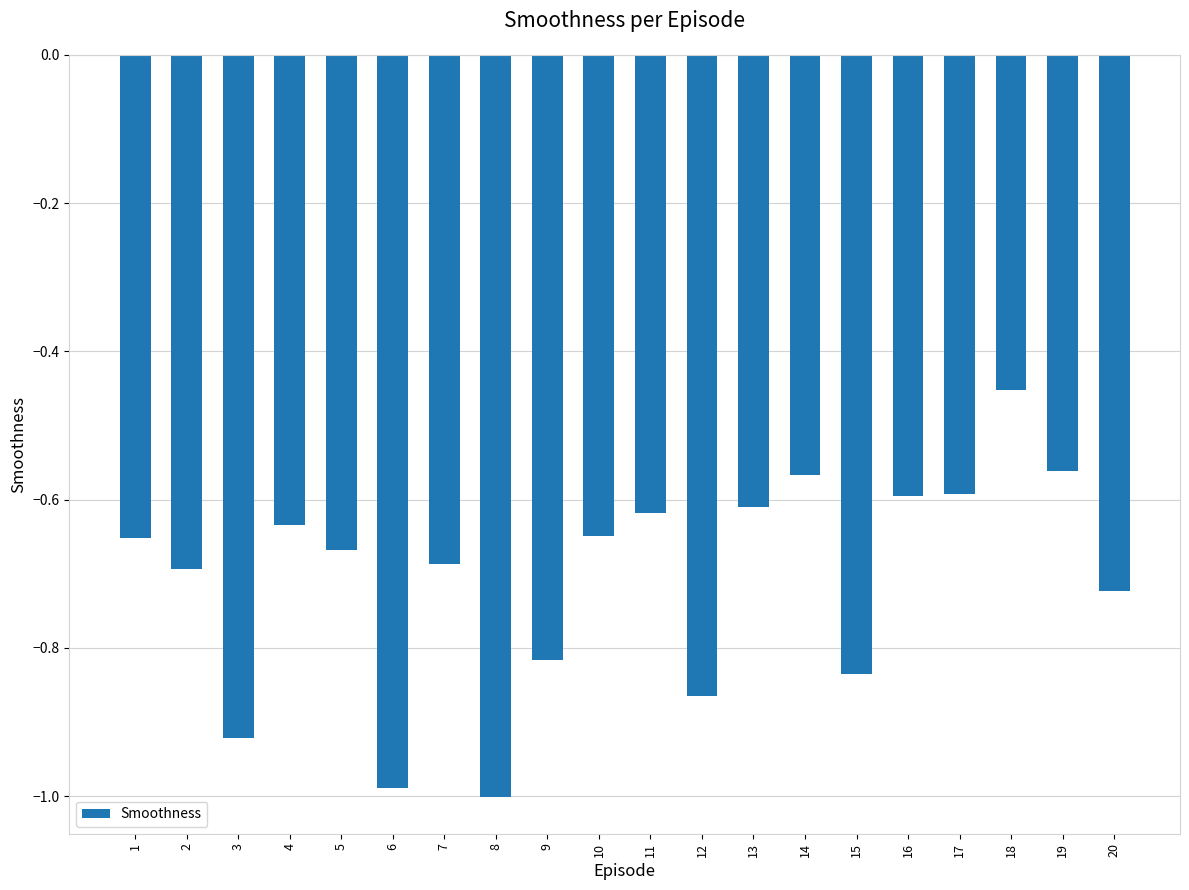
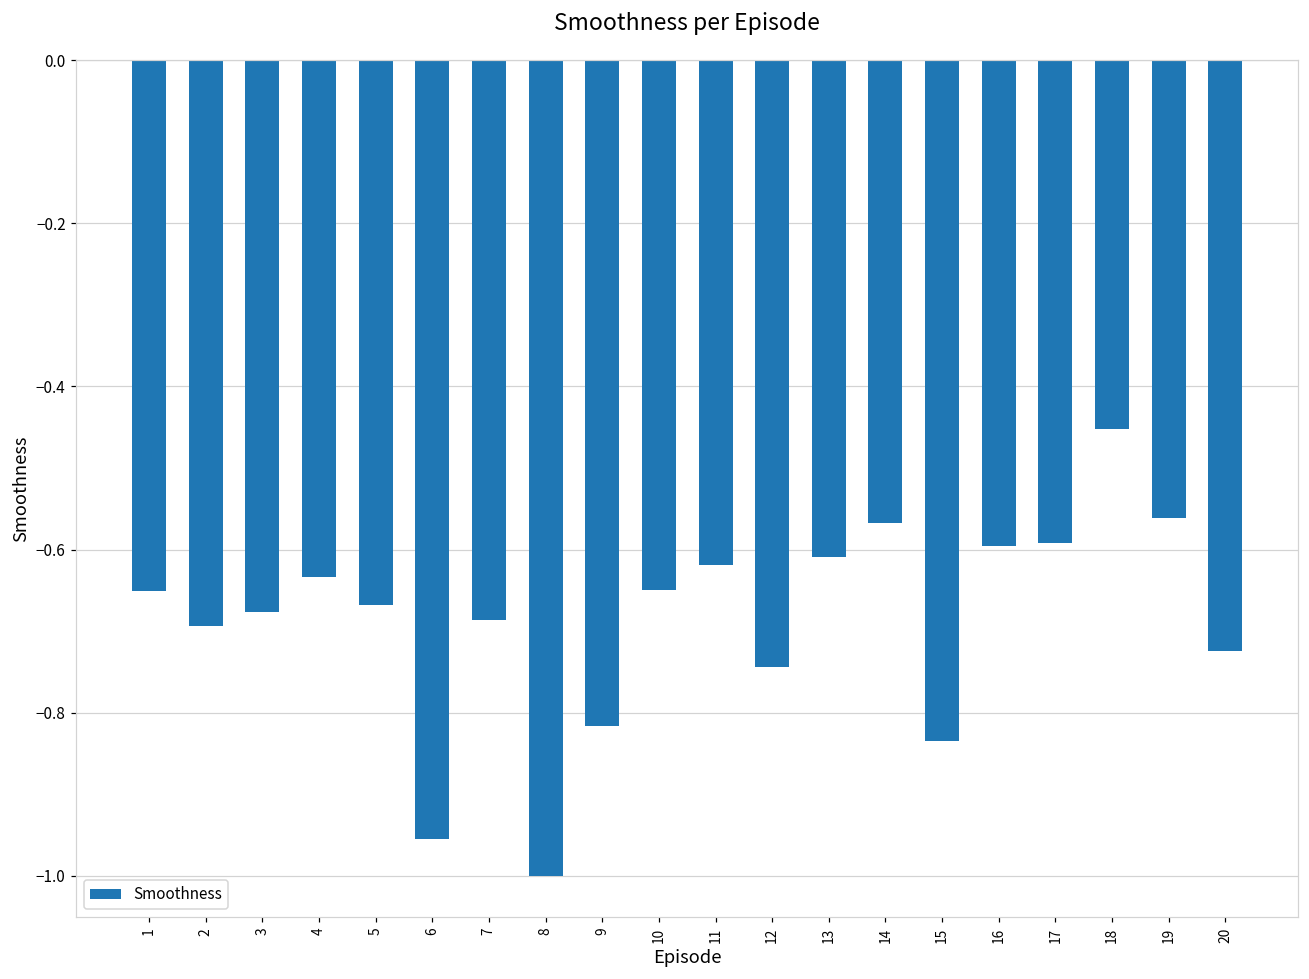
  {
    "1": -0.65,
    "2": -0.69,
-   "3": -0.92,
+   "3": -0.68,
    "4": -0.63,
    "5": -0.67,
-   "6": -0.99,
+   "6": -0.96,
    "7": -0.69,
    "8": -1.00,
    "9": -0.82,
    "10": -0.65,
    "11": -0.62,
-   "12": -0.87,
+   "12": -0.74,
    "13": -0.61,
    "14": -0.57,
    "15": -0.84,
    "16": -0.60,
    "17": -0.59,
    "18": -0.45,
    "19": -0.56,
    "20": -0.72
  }
